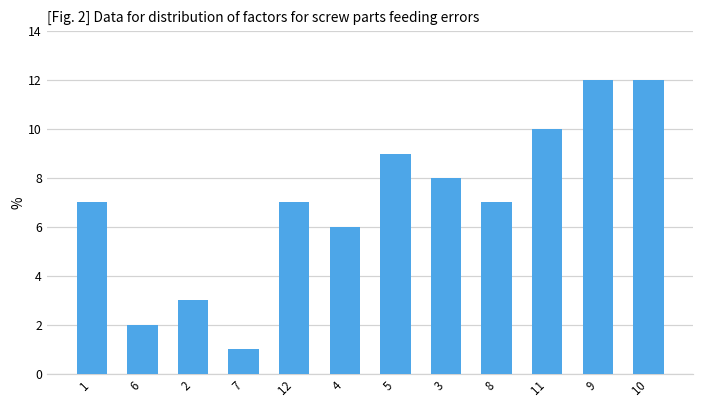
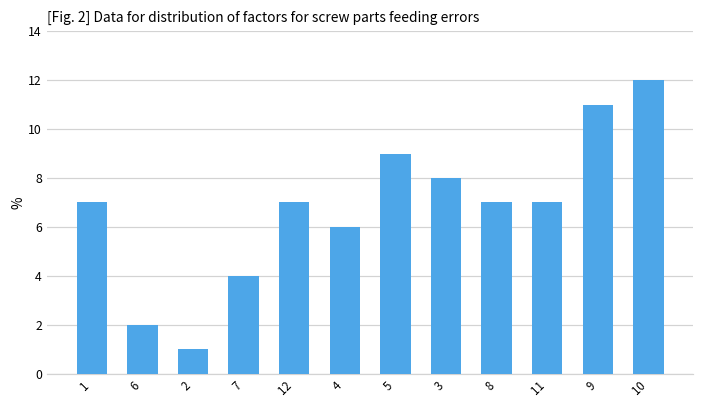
  {
    "1": 7,
    "6": 2,
-   "2": 3,
-   "7": 1,
+   "2": 1,
+   "7": 4,
    "12": 7,
    "4": 6,
    "5": 9,
    "3": 8,
    "8": 7,
-   "11": 10,
-   "9": 12,
+   "11": 7,
+   "9": 11,
    "10": 12
  }
